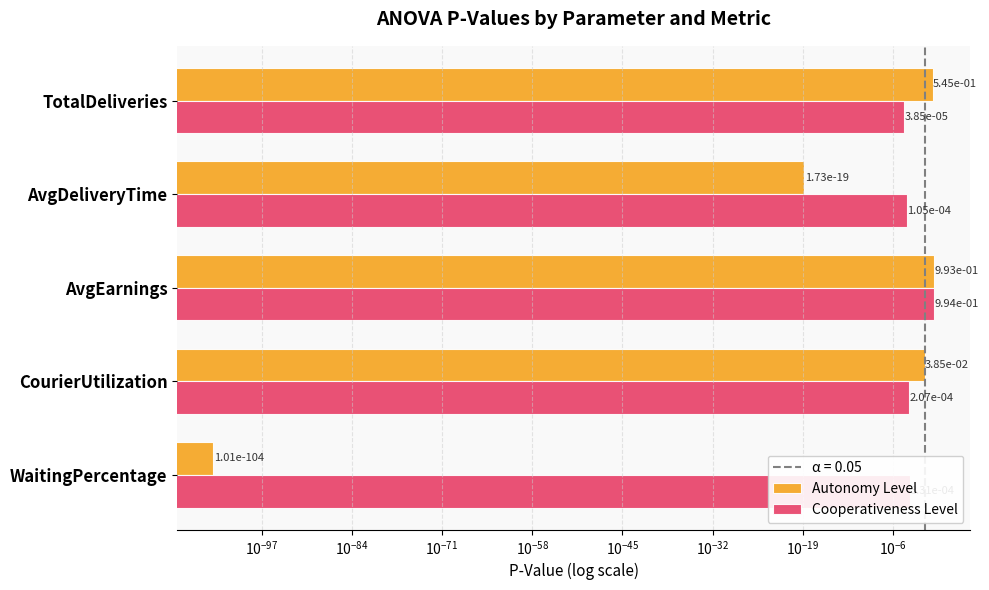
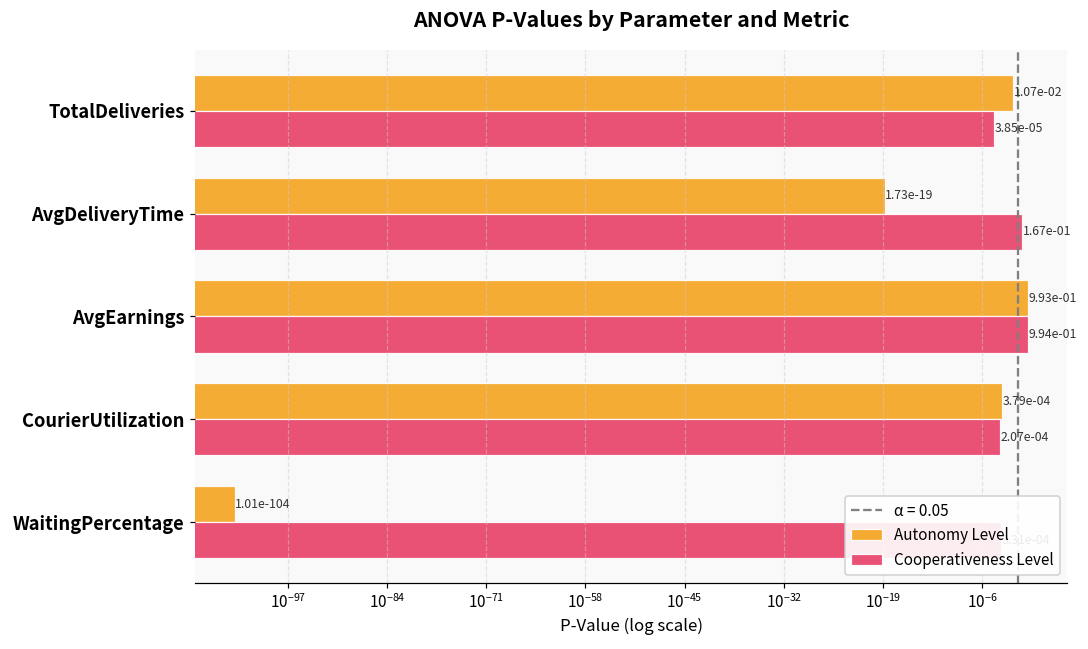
  {
    "Autonomy Level": {
-     "TotalDeliveries": "5.45e-01",
+     "TotalDeliveries": "1.07e-02",
      "AvgDeliveryTime": "1.73e-19",
      "AvgEarnings": "9.93e-01",
-     "CourierUtilization": "3.85e-02",
+     "CourierUtilization": "3.79e-04",
      "WaitingPercentage": "1.01e-104"
    },
    "Cooperativeness Level": {
      "TotalDeliveries": "3.85e-05",
-     "AvgDeliveryTime": "1.05e-04",
+     "AvgDeliveryTime": "1.67e-01",
      "AvgEarnings": "9.94e-01",
      "CourierUtilization": "2.07e-04"
    }
  }
